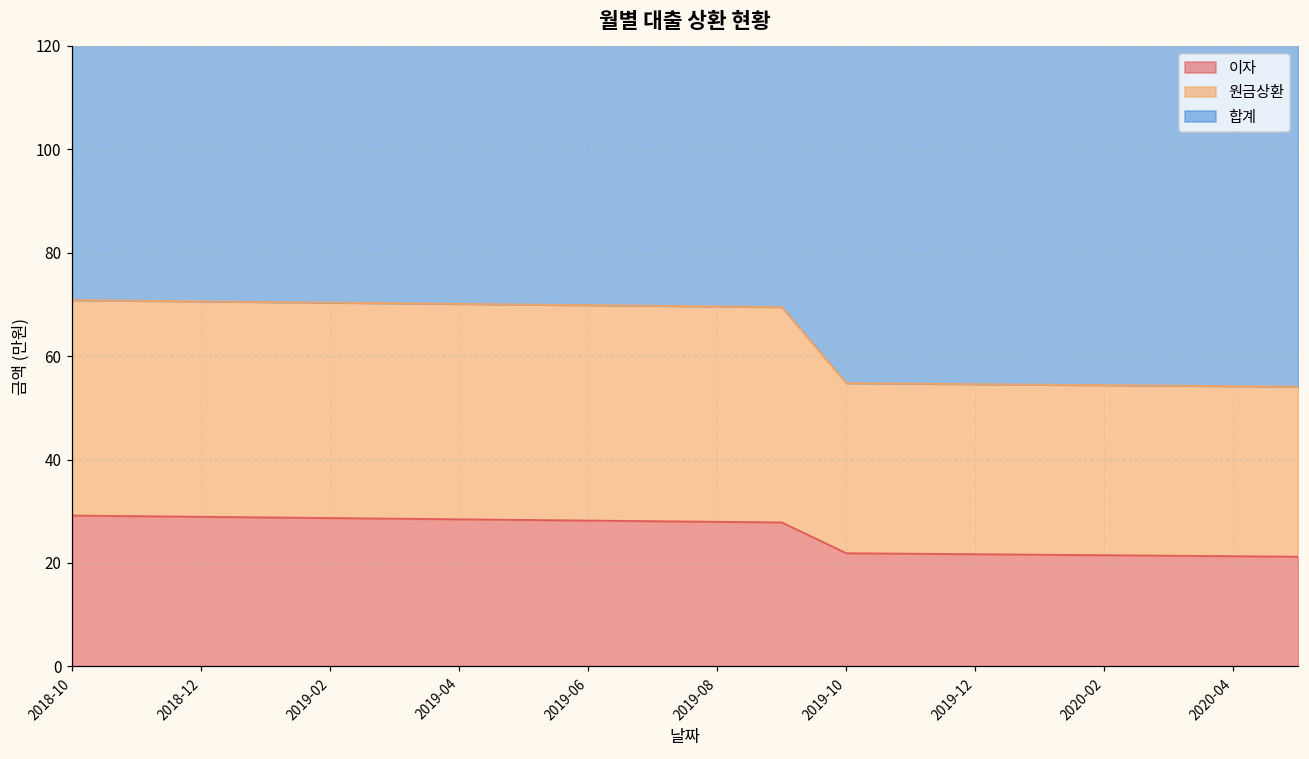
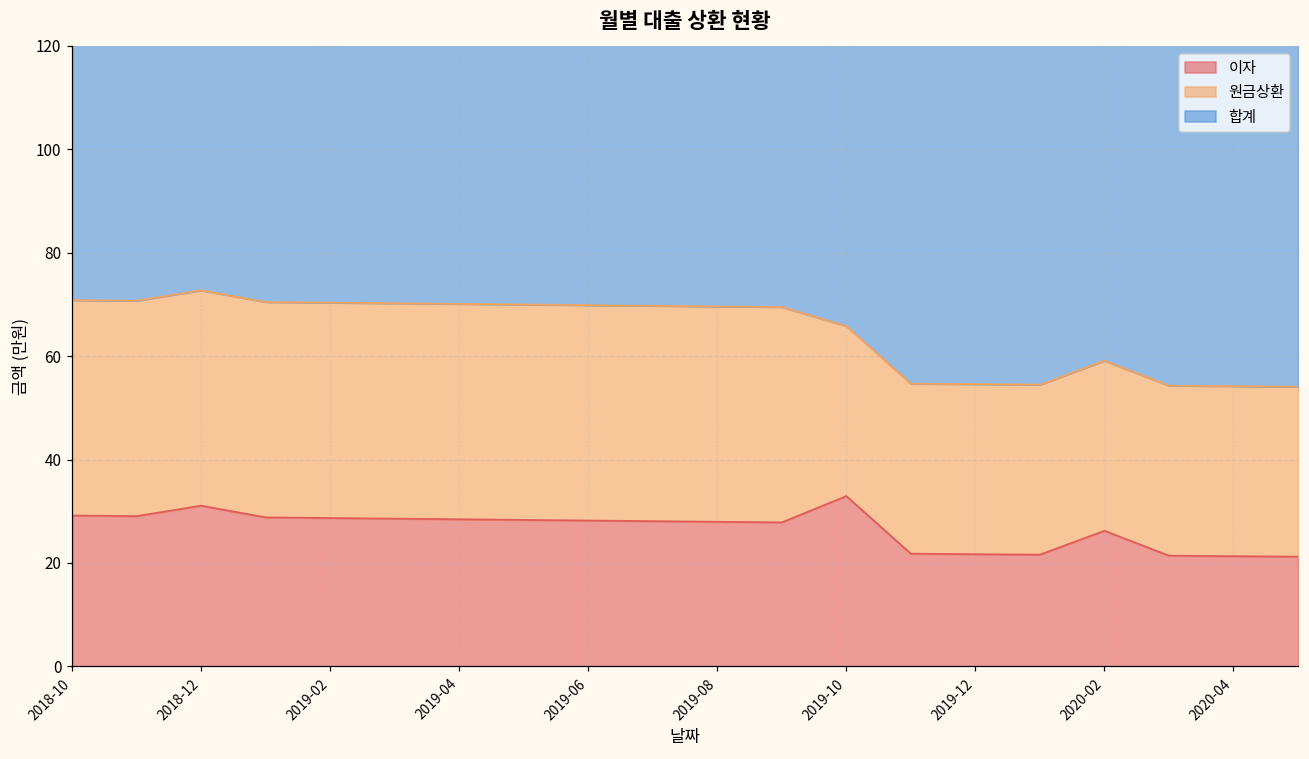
  {
    "이자": {
      "2018-10": 29,
-     "2018-12": 29,
+     "2018-12": 31,
      "2019-02": 29,
      "2019-04": 28,
      "2019-06": 28,
      "2019-08": 28,
-     "2019-10": 22,
+     "2019-10": 33,
      "2019-12": 22,
-     "2020-02": 21,
+     "2020-02": 26,
      "2020-04": 21
    },
    "원금상환": {
      "2018-10": 42,
      "2018-12": 42,
      "2019-02": 42,
      "2019-04": 42,
      "2019-06": 42,
      "2019-08": 42,
      "2019-10": 33,
      "2019-12": 33,
      "2020-02": 33,
      "2020-04": 33
    }
  }
